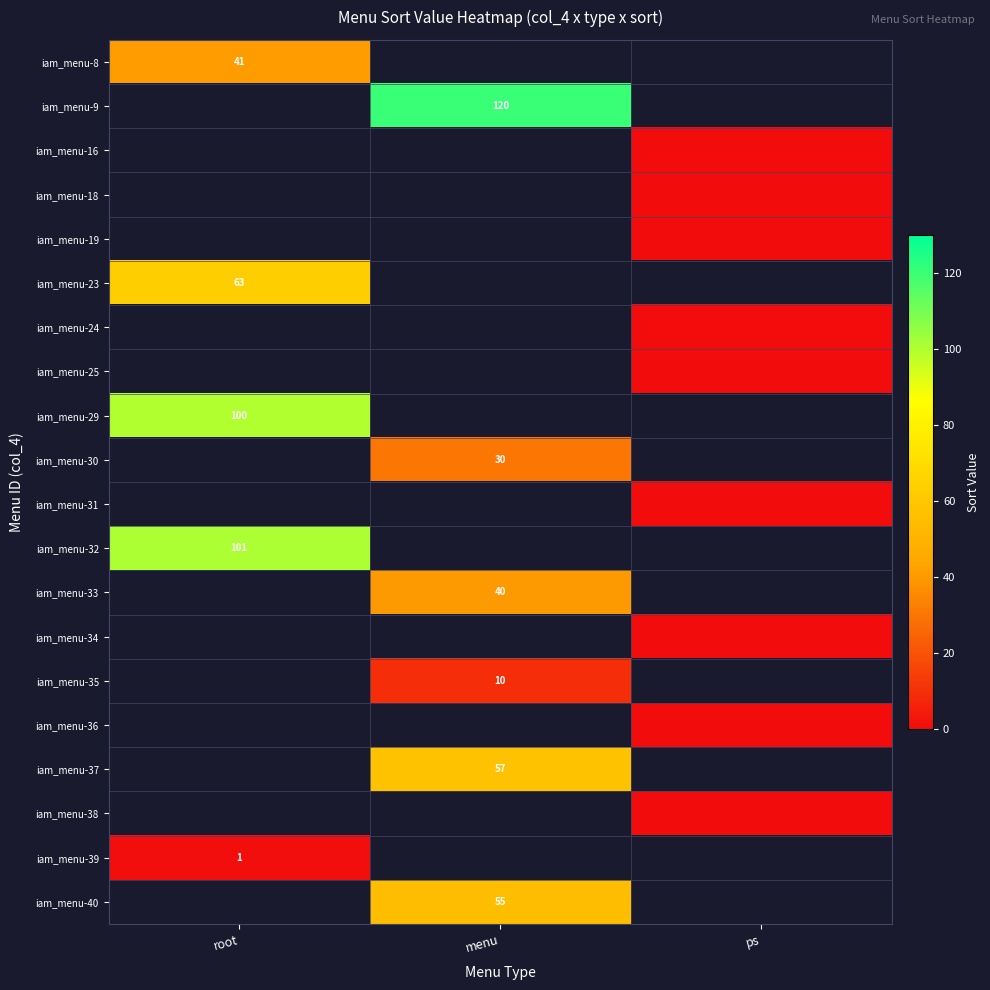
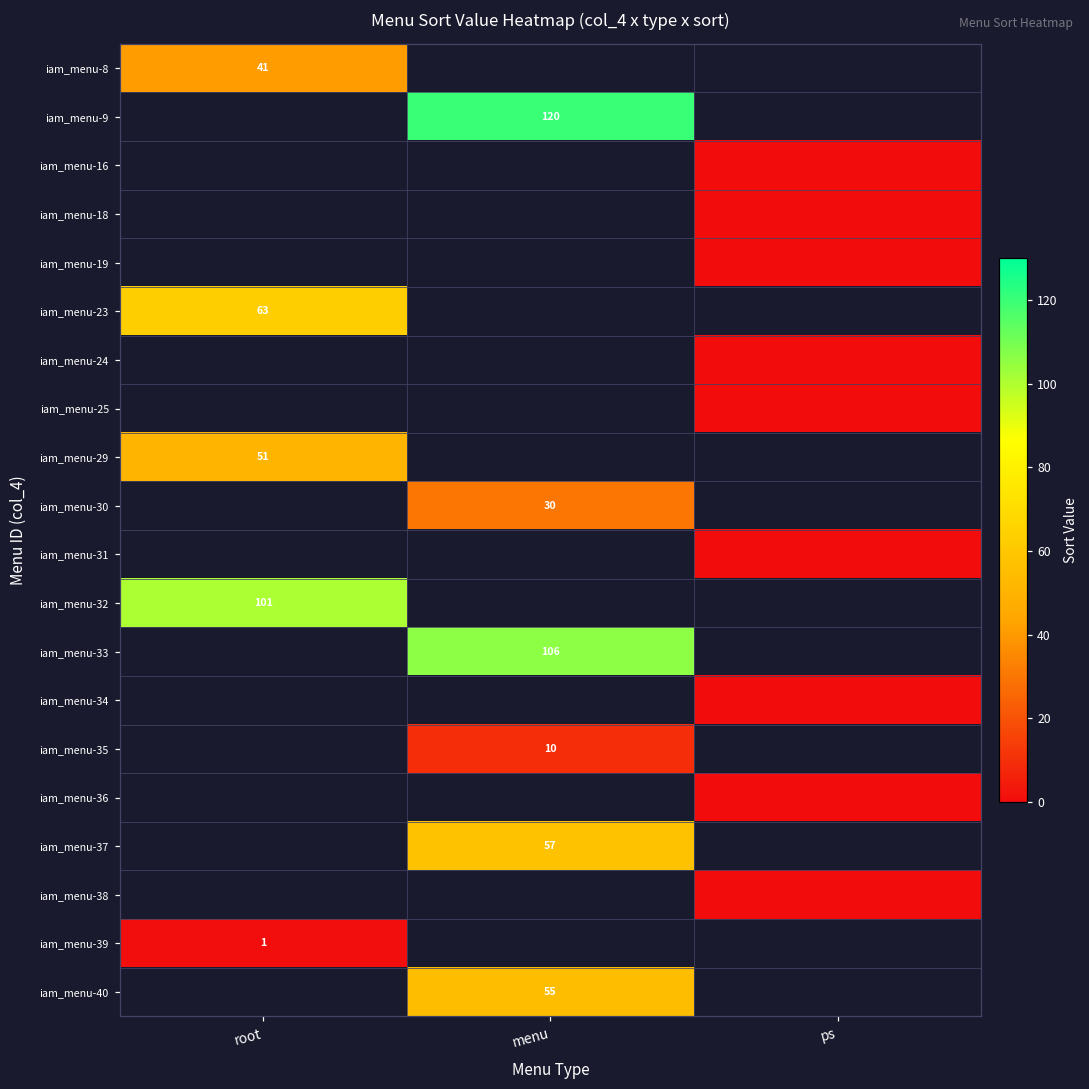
  {
    "iam_menu-8": {
      "root": 41
    },
    "iam_menu-9": {
      "menu": 120
    },
    "iam_menu-23": {
      "root": 63
    },
    "iam_menu-29": {
-     "root": 100
+     "root": 51
    },
    "iam_menu-30": {
      "menu": 30
    },
    "iam_menu-32": {
      "root": 101
    },
    "iam_menu-33": {
-     "menu": 40
+     "menu": 106
    },
    "iam_menu-35": {
      "menu": 10
    },
    "iam_menu-37": {
      "menu": 57
    },
    "iam_menu-39": {
      "root": 1
    },
    "iam_menu-40": {
      "menu": 55
    }
  }
